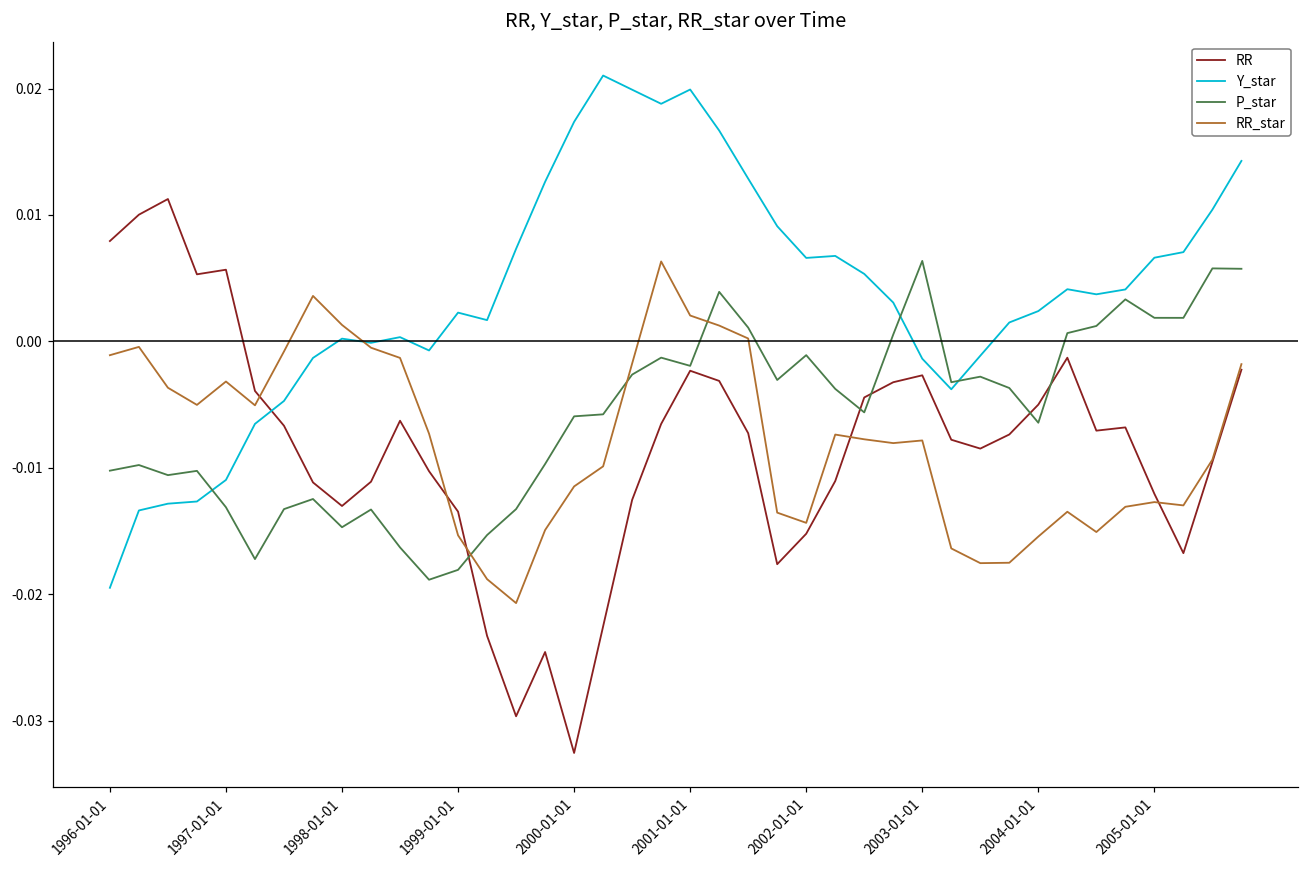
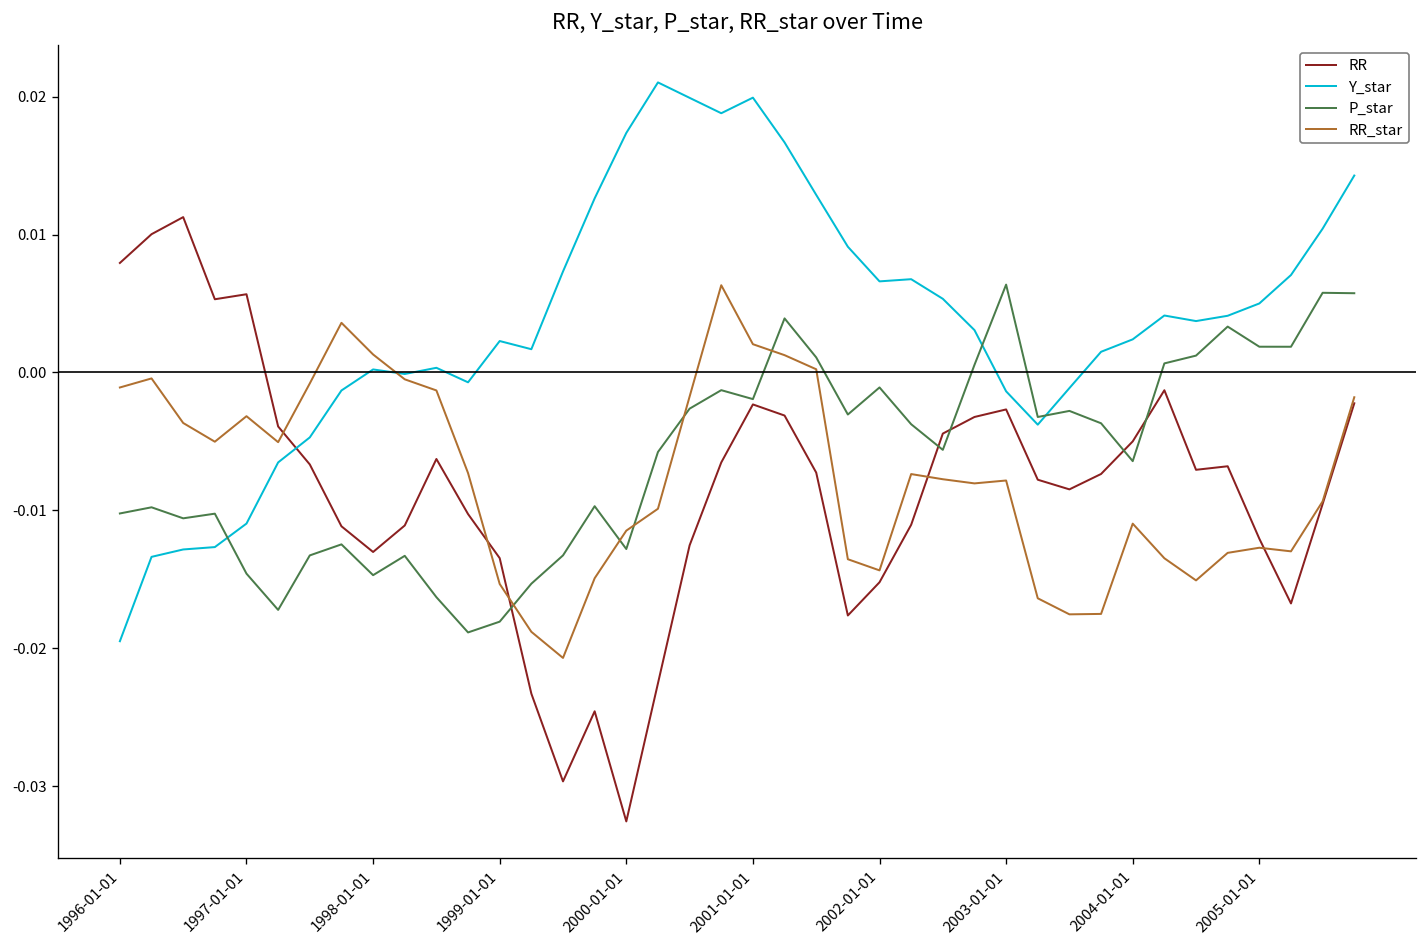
  {
    "RR": {
      "1996-01-01": 0.0079,
      "1997-01-01": 0.0057,
      "1998-01-01": -0.0130,
      "1999-01-01": -0.0135,
      "2000-01-01": -0.0325,
      "2001-01-01": -0.0023,
      "2002-01-01": -0.0152,
      "2003-01-01": -0.0027,
      "2004-01-01": -0.0050,
      "2005-01-01": -0.0120
    },
    "Y_star": {
      "1996-01-01": -0.0195,
      "1997-01-01": -0.0110,
      "1998-01-01": 0.0002,
      "1999-01-01": 0.0023,
      "2000-01-01": 0.0174,
      "2001-01-01": 0.0199,
      "2002-01-01": 0.0066,
      "2003-01-01": -0.0014,
      "2004-01-01": 0.0024,
-     "2005-01-01": 0.0066
+     "2005-01-01": 0.0050
    },
    "P_star": {
      "1996-01-01": -0.0102,
-     "1997-01-01": -0.0131,
+     "1997-01-01": -0.0146,
      "1998-01-01": -0.0147,
      "1999-01-01": -0.0181,
-     "2000-01-01": -0.0059,
+     "2000-01-01": -0.0128,
      "2001-01-01": -0.0019,
      "2002-01-01": -0.0011,
      "2003-01-01": 0.0064,
      "2004-01-01": -0.0064,
      "2005-01-01": 0.0019
    },
    "RR_star": {
      "1996-01-01": -0.0011,
      "1997-01-01": -0.0032,
      "1998-01-01": 0.0013,
      "1999-01-01": -0.0153,
      "2000-01-01": -0.0115,
      "2001-01-01": 0.0020,
      "2002-01-01": -0.0143,
      "2003-01-01": -0.0078,
-     "2004-01-01": -0.0154,
+     "2004-01-01": -0.0110,
      "2005-01-01": -0.0127
    }
  }
